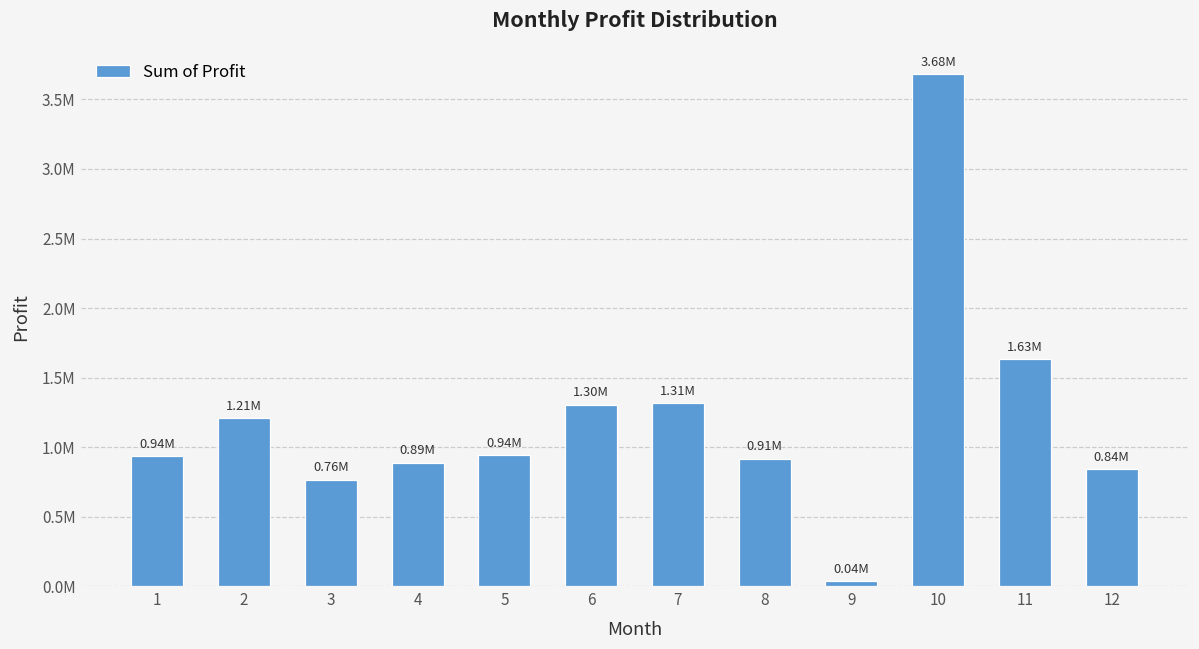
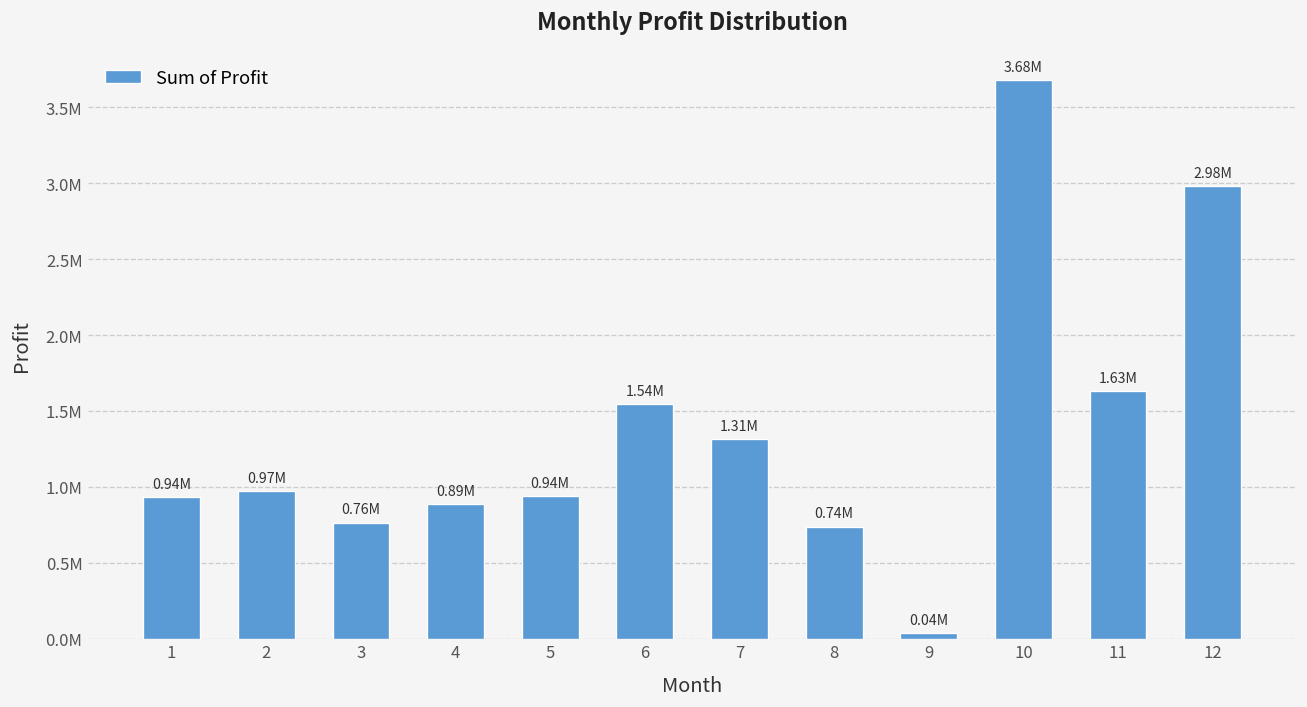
  {
    "1": "0.94M",
-   "2": "1.21M",
+   "2": "0.97M",
    "3": "0.76M",
    "4": "0.89M",
    "5": "0.94M",
-   "6": "1.30M",
+   "6": "1.54M",
    "7": "1.31M",
-   "8": "0.91M",
+   "8": "0.74M",
    "9": "0.04M",
    "10": "3.68M",
    "11": "1.63M",
-   "12": "0.84M"
+   "12": "2.98M"
  }
